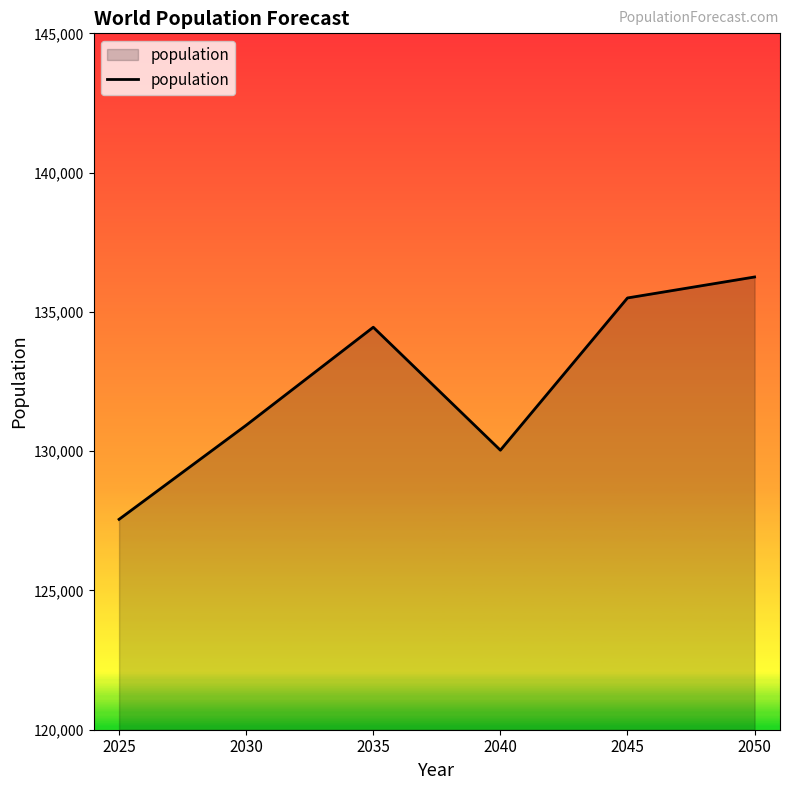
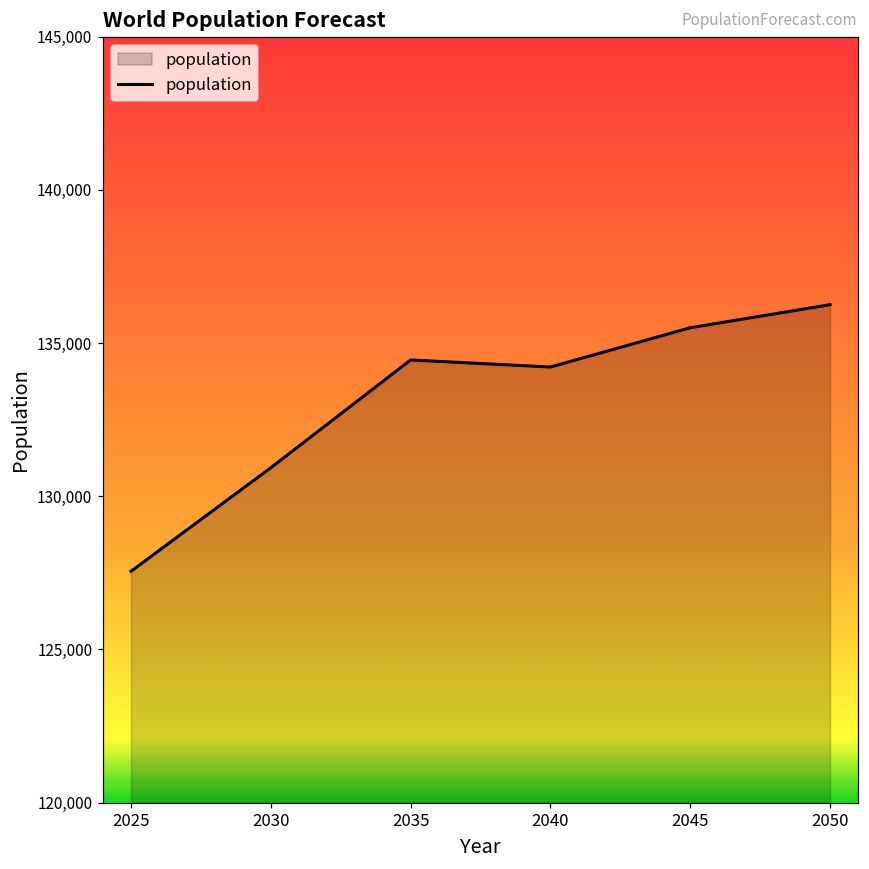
  {
    "2025": "127,600",
    "2030": "130,900",
    "2035": "134,400",
-   "2040": "130,000",
+   "2040": "134,200",
    "2045": "135,500",
    "2050": "136,300"
  }
